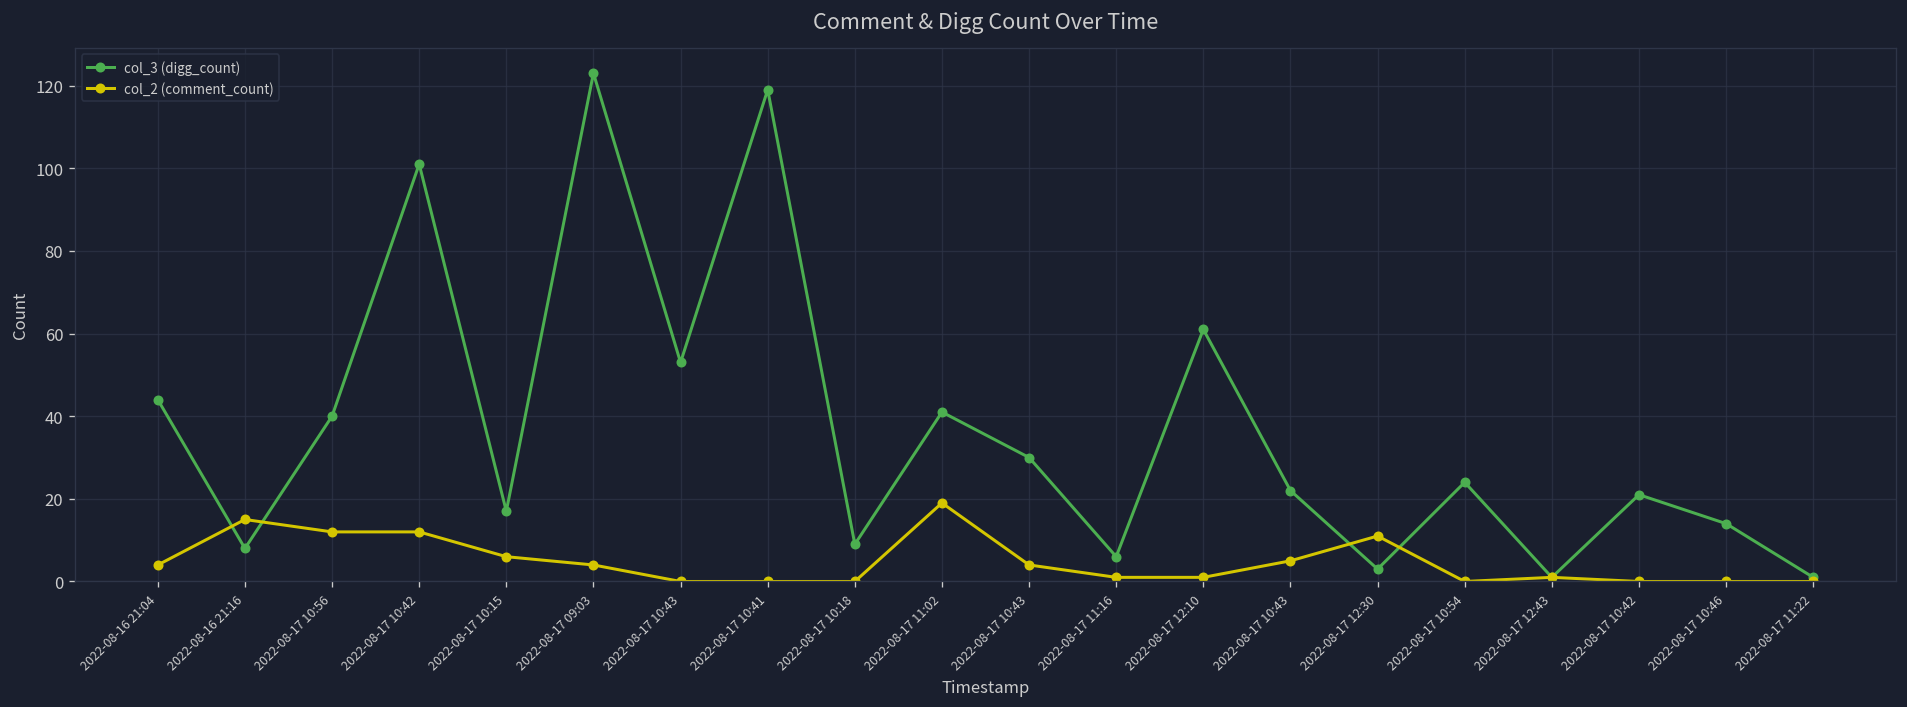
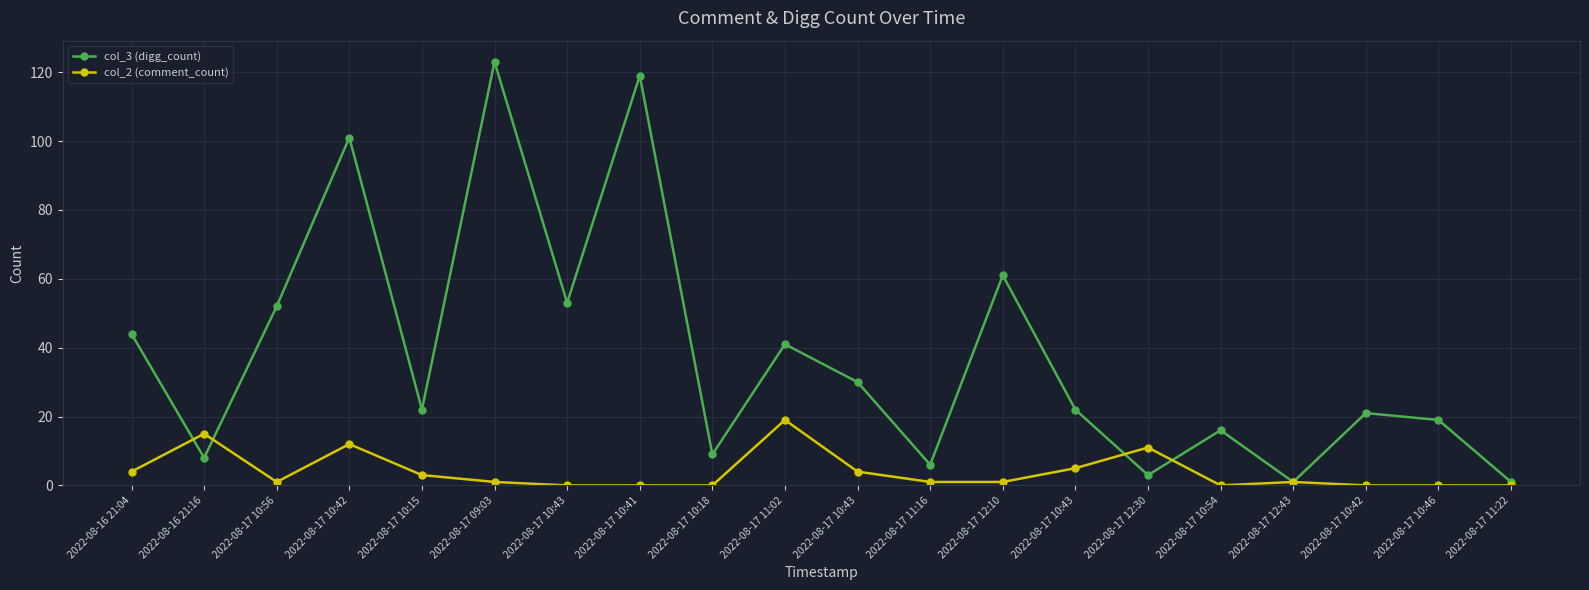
  {
    "col_3 (digg_count)": {
      "2022-08-16 21:04": 44,
      "2022-08-16 21:16": 8,
-     "2022-08-17 10:56": 40,
-     "2022-08-17 10:15": 17,
+     "2022-08-17 10:56": 52,
+     "2022-08-17 10:15": 22,
      "2022-08-17 09:03": 123,
      "2022-08-17 10:41": 119,
      "2022-08-17 10:18": 9,
      "2022-08-17 11:02": 41,
      "2022-08-17 11:16": 6,
      "2022-08-17 12:10": 61,
      "2022-08-17 12:30": 3,
-     "2022-08-17 10:54": 24,
-     "2022-08-17 10:46": 14,
+     "2022-08-17 10:54": 16,
+     "2022-08-17 10:46": 19,
      "2022-08-17 11:22": 1
    },
    "col_2 (comment_count)": {
      "2022-08-16 21:04": 4,
      "2022-08-16 21:16": 15,
-     "2022-08-17 10:56": 12,
-     "2022-08-17 10:15": 6,
-     "2022-08-17 09:03": 4,
+     "2022-08-17 10:56": 1,
+     "2022-08-17 10:15": 3,
+     "2022-08-17 09:03": 1,
      "2022-08-17 10:41": 0,
      "2022-08-17 10:18": 0,
      "2022-08-17 11:02": 19,
      "2022-08-17 11:16": 1,
      "2022-08-17 12:10": 1,
      "2022-08-17 12:30": 11,
      "2022-08-17 10:54": 0,
      "2022-08-17 10:46": 0,
      "2022-08-17 11:22": 0
    }
  }
